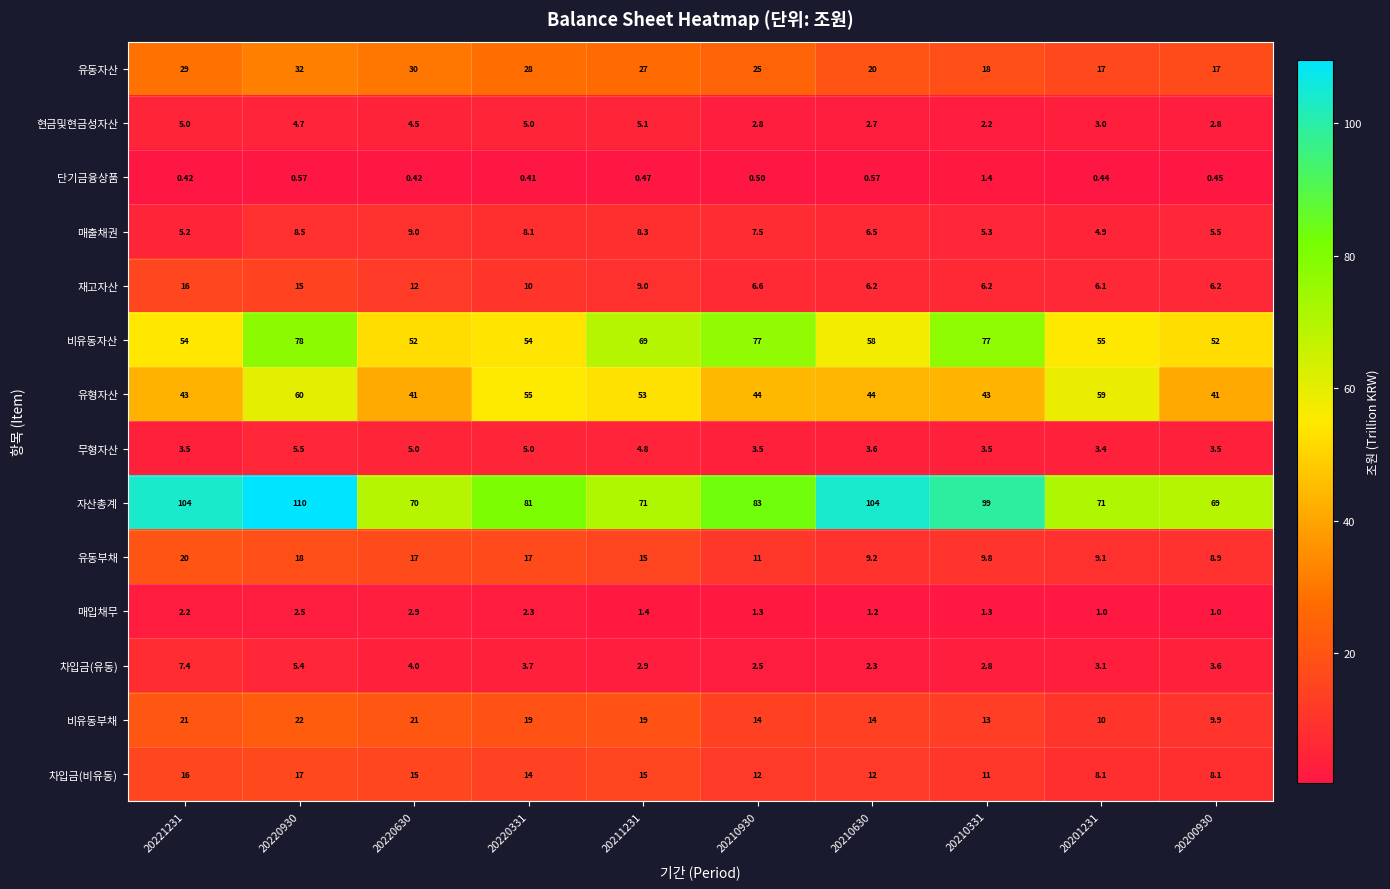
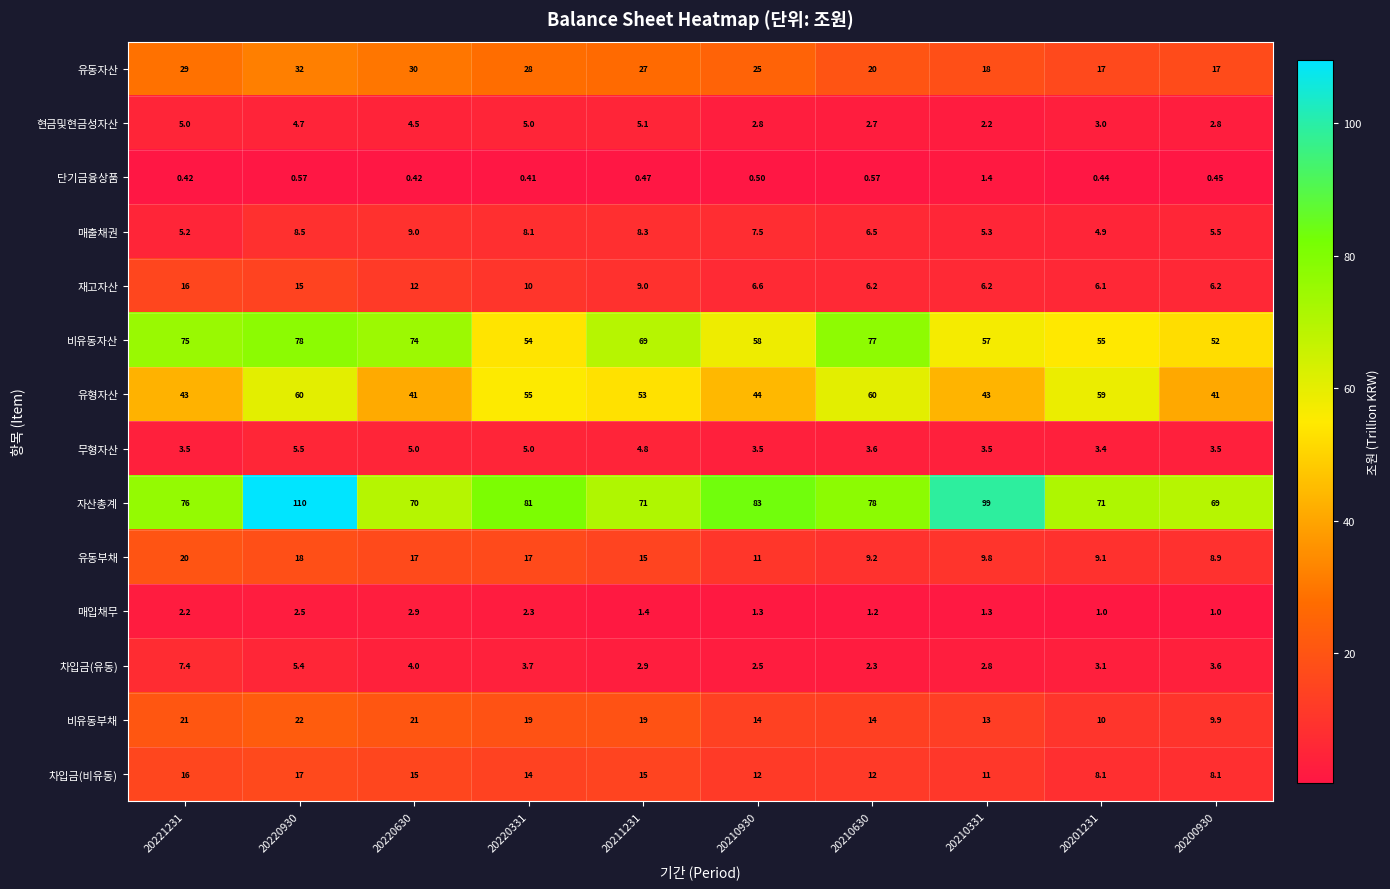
  {
    "유동자산": {
      "20221231": 29,
      "20220930": 32,
      "20220630": 30,
      "20220331": 28,
      "20211231": 27,
      "20210930": 25,
      "20210630": 20,
      "20210331": 18,
      "20201231": 17,
      "20200930": 17
    },
    "현금및현금성자산": {
      "20221231": 5.0,
      "20220930": 4.7,
      "20220630": 4.5,
      "20220331": 5.0,
      "20211231": 5.1,
      "20210930": 2.8,
      "20210630": 2.7,
      "20210331": 2.2,
      "20201231": 3.0,
      "20200930": 2.8
    },
    "단기금융상품": {
      "20221231": 0.42,
      "20220930": 0.57,
      "20220630": 0.42,
      "20220331": 0.41,
      "20211231": 0.47,
      "20210930": 0.50,
      "20210630": 0.57,
      "20210331": 1.4,
      "20201231": 0.44,
      "20200930": 0.45
    },
    "매출채권": {
      "20221231": 5.2,
      "20220930": 8.5,
      "20220630": 9.0,
      "20220331": 8.1,
      "20211231": 8.3,
      "20210930": 7.5,
      "20210630": 6.5,
      "20210331": 5.3,
      "20201231": 4.9,
      "20200930": 5.5
    },
    "재고자산": {
      "20221231": 16,
      "20220930": 15,
      "20220630": 12,
      "20220331": 10,
      "20211231": 9.0,
      "20210930": 6.6,
      "20210630": 6.2,
      "20210331": 6.2,
      "20201231": 6.1,
      "20200930": 6.2
    },
    "비유동자산": {
-     "20221231": 54,
+     "20221231": 75,
      "20220930": 78,
-     "20220630": 52,
+     "20220630": 74,
      "20220331": 54,
      "20211231": 69,
-     "20210930": 77,
-     "20210630": 58,
-     "20210331": 77,
+     "20210930": 58,
+     "20210630": 77,
+     "20210331": 57,
      "20201231": 55,
      "20200930": 52
    },
    "유형자산": {
      "20221231": 43,
      "20220930": 60,
      "20220630": 41,
      "20220331": 55,
      "20211231": 53,
      "20210930": 44,
-     "20210630": 44,
+     "20210630": 60,
      "20210331": 43,
      "20201231": 59,
      "20200930": 41
    },
    "무형자산": {
      "20221231": 3.5,
      "20220930": 5.5,
      "20220630": 5.0,
      "20220331": 5.0,
      "20211231": 4.8,
      "20210930": 3.5,
      "20210630": 3.6,
      "20210331": 3.5,
      "20201231": 3.4,
      "20200930": 3.5
    },
    "자산총계": {
-     "20221231": 104,
+     "20221231": 76,
      "20220930": 110,
      "20220630": 70,
      "20220331": 81,
      "20211231": 71,
      "20210930": 83,
-     "20210630": 104,
+     "20210630": 78,
      "20210331": 99,
      "20201231": 71,
      "20200930": 69
    },
    "유동부채": {
      "20221231": 20,
      "20220930": 18,
      "20220630": 17,
      "20220331": 17,
      "20211231": 15,
      "20210930": 11,
      "20210630": 9.2,
      "20210331": 9.8,
      "20201231": 9.1,
      "20200930": 8.9
    },
    "매입채무": {
      "20221231": 2.2,
      "20220930": 2.5,
      "20220630": 2.9,
      "20220331": 2.3,
      "20211231": 1.4,
      "20210930": 1.3,
      "20210630": 1.2,
      "20210331": 1.3,
      "20201231": 1.0,
      "20200930": 1.0
    },
    "차입금(유동)": {
      "20221231": 7.4,
      "20220930": 5.4,
      "20220630": 4.0,
      "20220331": 3.7,
      "20211231": 2.9,
      "20210930": 2.5,
      "20210630": 2.3,
      "20210331": 2.8,
      "20201231": 3.1,
      "20200930": 3.6
    },
    "비유동부채": {
      "20221231": 21,
      "20220930": 22,
      "20220630": 21,
      "20220331": 19,
      "20211231": 19,
      "20210930": 14,
      "20210630": 14,
      "20210331": 13,
      "20201231": 10,
      "20200930": 9.9
    },
    "차입금(비유동)": {
      "20221231": 16,
      "20220930": 17,
      "20220630": 15,
      "20220331": 14,
      "20211231": 15,
      "20210930": 12,
      "20210630": 12,
      "20210331": 11,
      "20201231": 8.1,
      "20200930": 8.1
    }
  }
